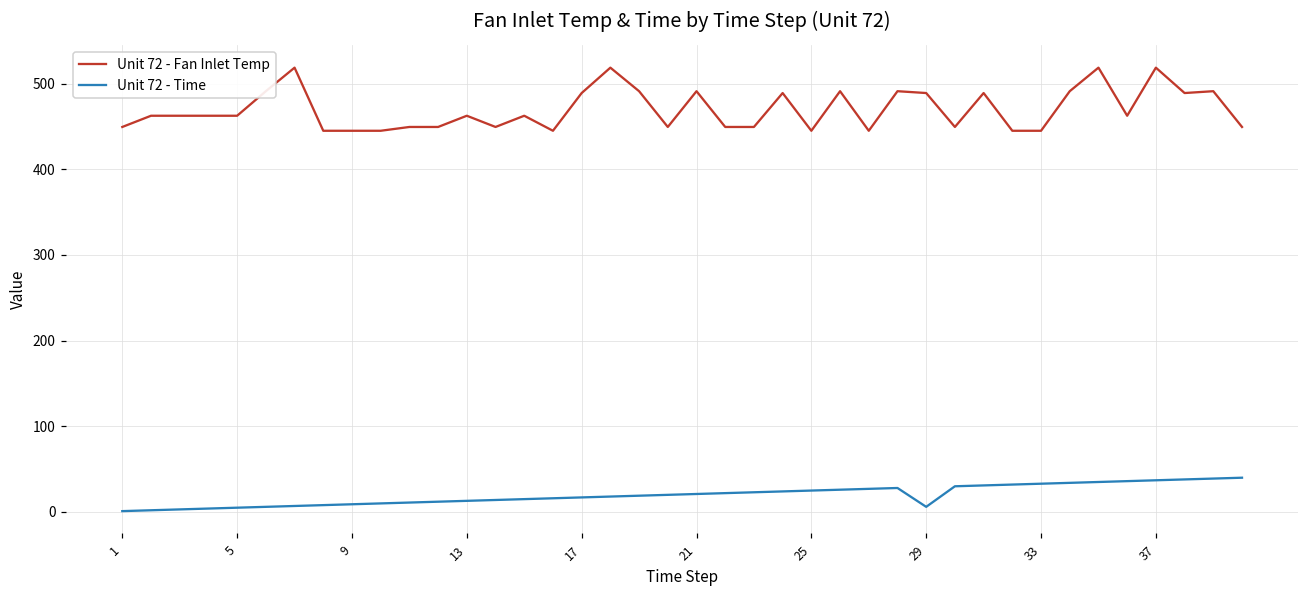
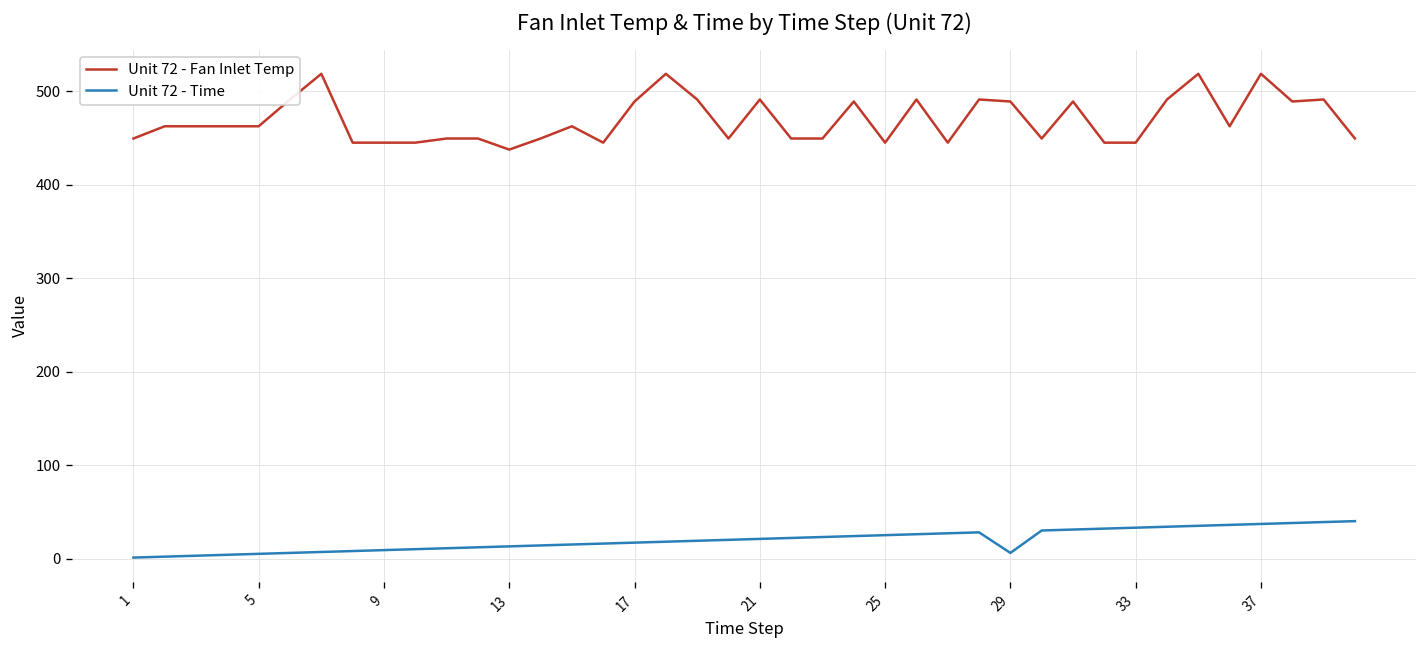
  {
    "Unit 72 - Fan Inlet Temp": {
      "1": 450,
      "5": 460,
      "9": 450,
-     "13": 460,
+     "13": 440,
      "17": 490,
      "21": 490,
      "25": 450,
      "29": 490,
      "33": 450,
      "37": 520
    },
    "Unit 72 - Time": {
      "1": 0,
      "5": 10,
      "9": 10,
      "13": 10,
      "17": 20,
      "21": 20,
      "25": 30,
      "29": 10,
      "33": 30,
      "37": 40
    }
  }
